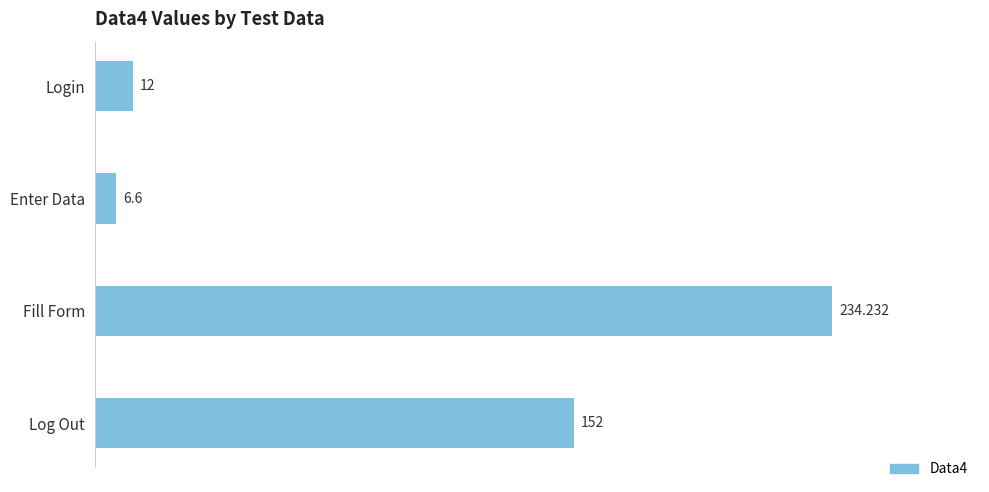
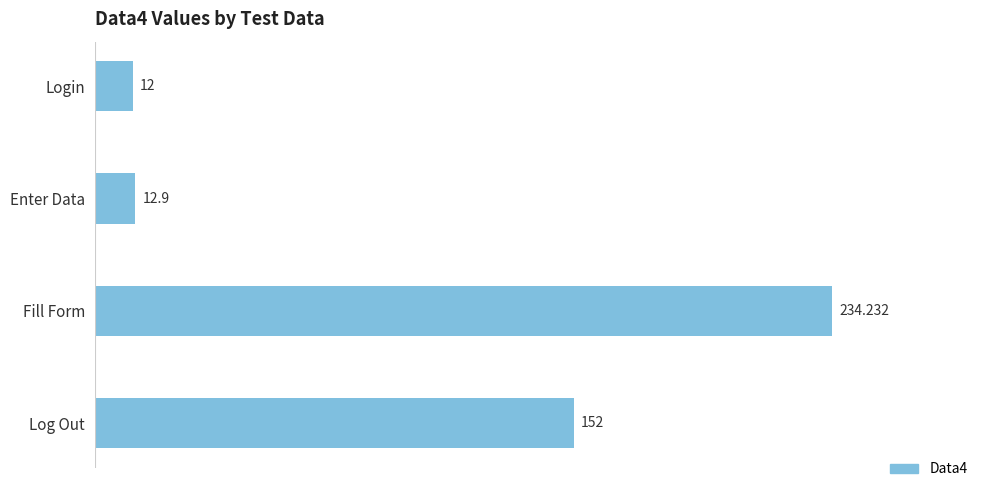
  {
    "Login": 12,
-   "Enter Data": 6.6,
+   "Enter Data": 12.9,
    "Fill Form": 234.232,
    "Log Out": 152
  }
